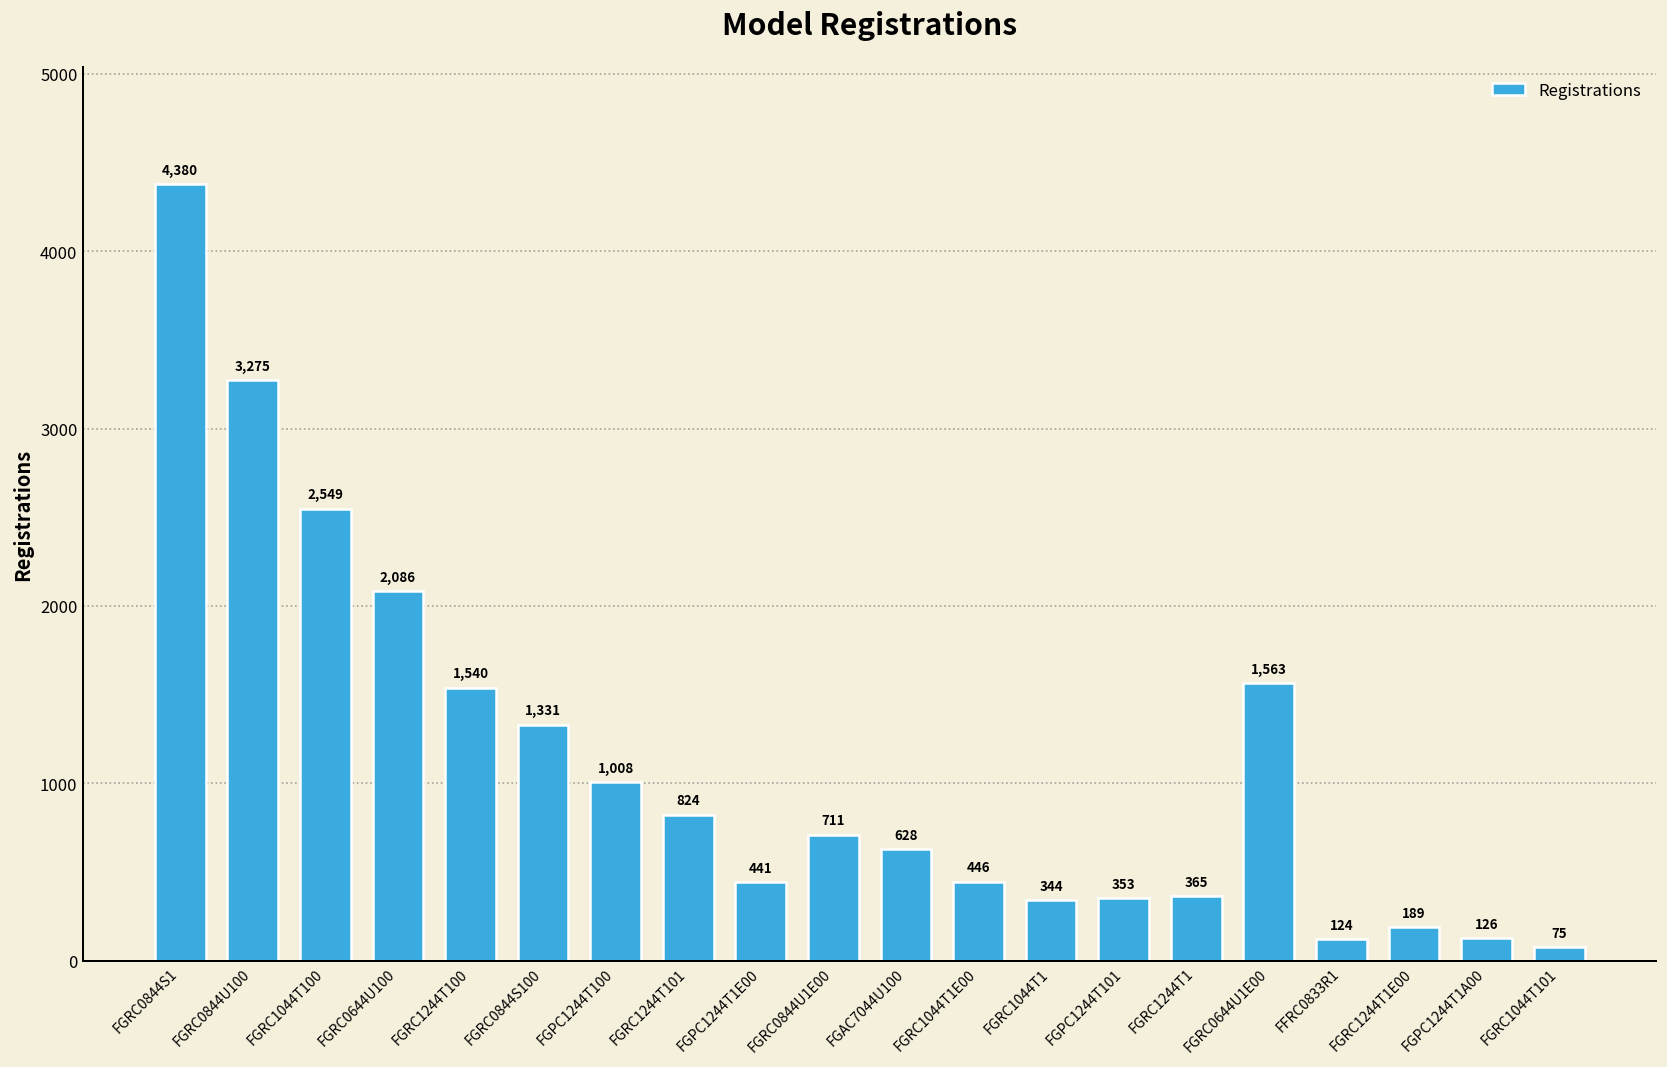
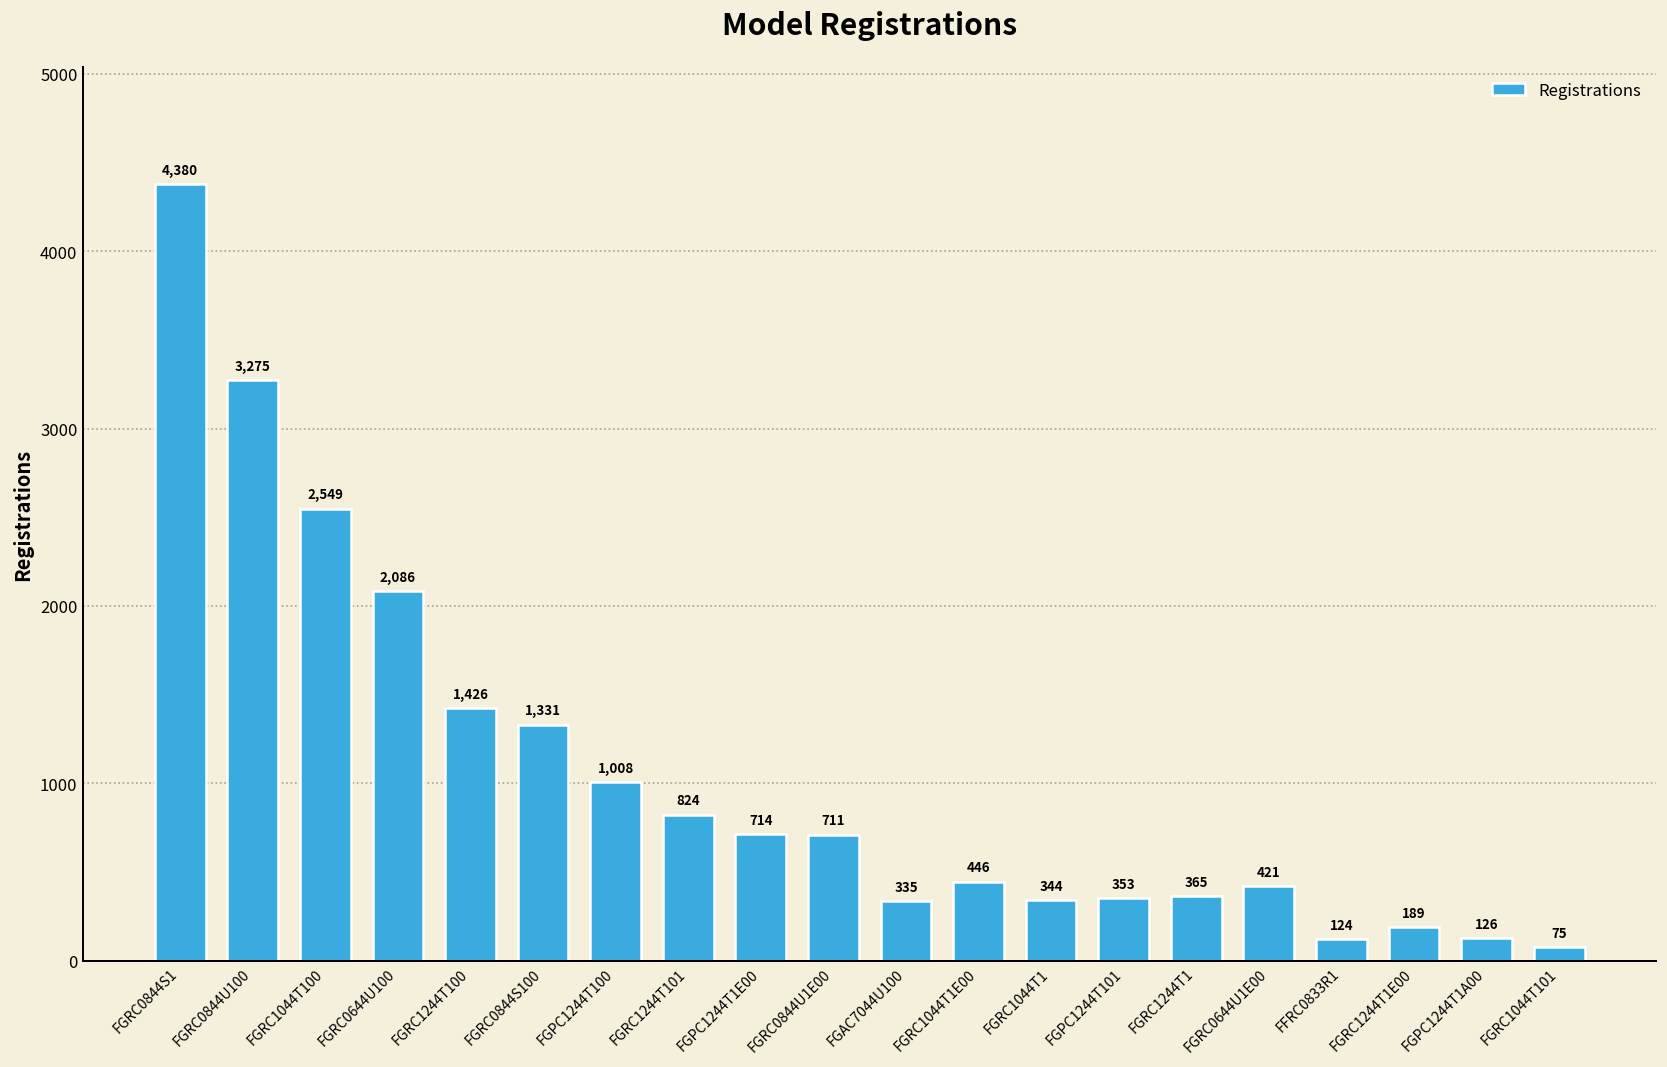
  {
    "FGRC0844S1": "4,380",
    "FGRC0844U100": "3,275",
    "FGRC1044T100": "2,549",
    "FGRC0644U100": "2,086",
-   "FGRC1244T100": "1,540",
+   "FGRC1244T100": "1,426",
    "FGRC0844S100": "1,331",
    "FGPC1244T100": "1,008",
    "FGRC1244T101": "824",
-   "FGPC1244T1E00": "441",
+   "FGPC1244T1E00": "714",
    "FGRC0844U1E00": "711",
-   "FGAC7044U100": "628",
+   "FGAC7044U100": "335",
    "FGRC1044T1E00": "446",
    "FGRC1044T1": "344",
    "FGPC1244T101": "353",
    "FGRC1244T1": "365",
-   "FGRC0644U1E00": "1,563",
+   "FGRC0644U1E00": "421",
    "FFRC0833R1": "124",
    "FGRC1244T1E00": "189",
    "FGPC1244T1A00": "126",
    "FGRC1044T101": "75"
  }
